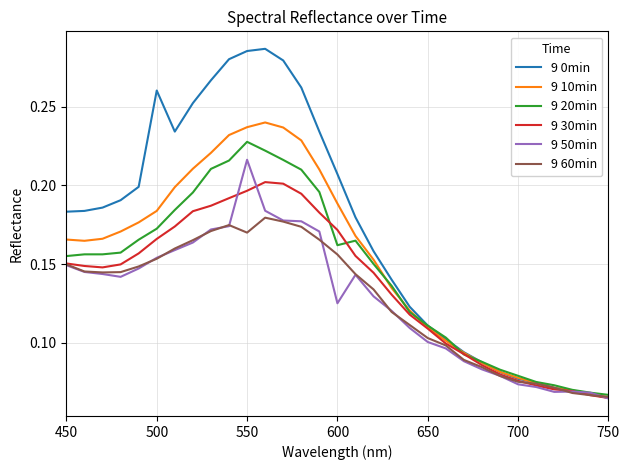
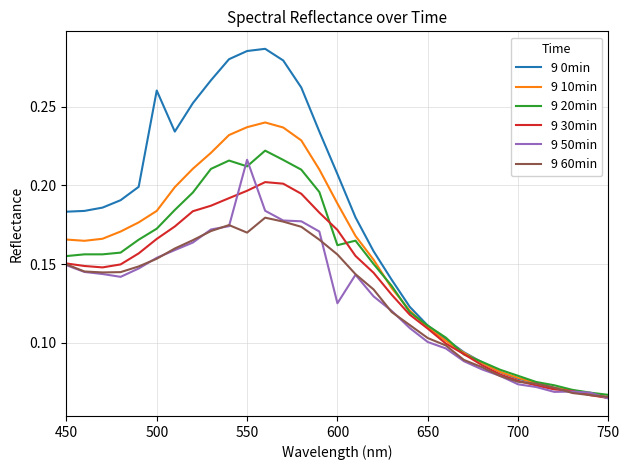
  {
    "9 0min": {
      "450": 0.183,
      "500": 0.260,
      "550": 0.285,
      "600": 0.207
    },
    "9 10min": {
      "450": 0.166,
      "500": 0.184,
      "550": 0.237,
      "600": 0.189
    },
    "9 20min": {
      "450": 0.155,
      "500": 0.173,
-     "550": 0.228,
+     "550": 0.212,
      "600": 0.162
    },
    "9 30min": {
      "500": 0.166,
      "550": 0.197,
      "600": 0.172
    },
    "9 50min": {
      "550": 0.216,
      "600": 0.125,
      "650": 0.101
    },
    "9 60min": {
      "550": 0.170,
      "600": 0.156,
      "650": 0.103
    }
  }
